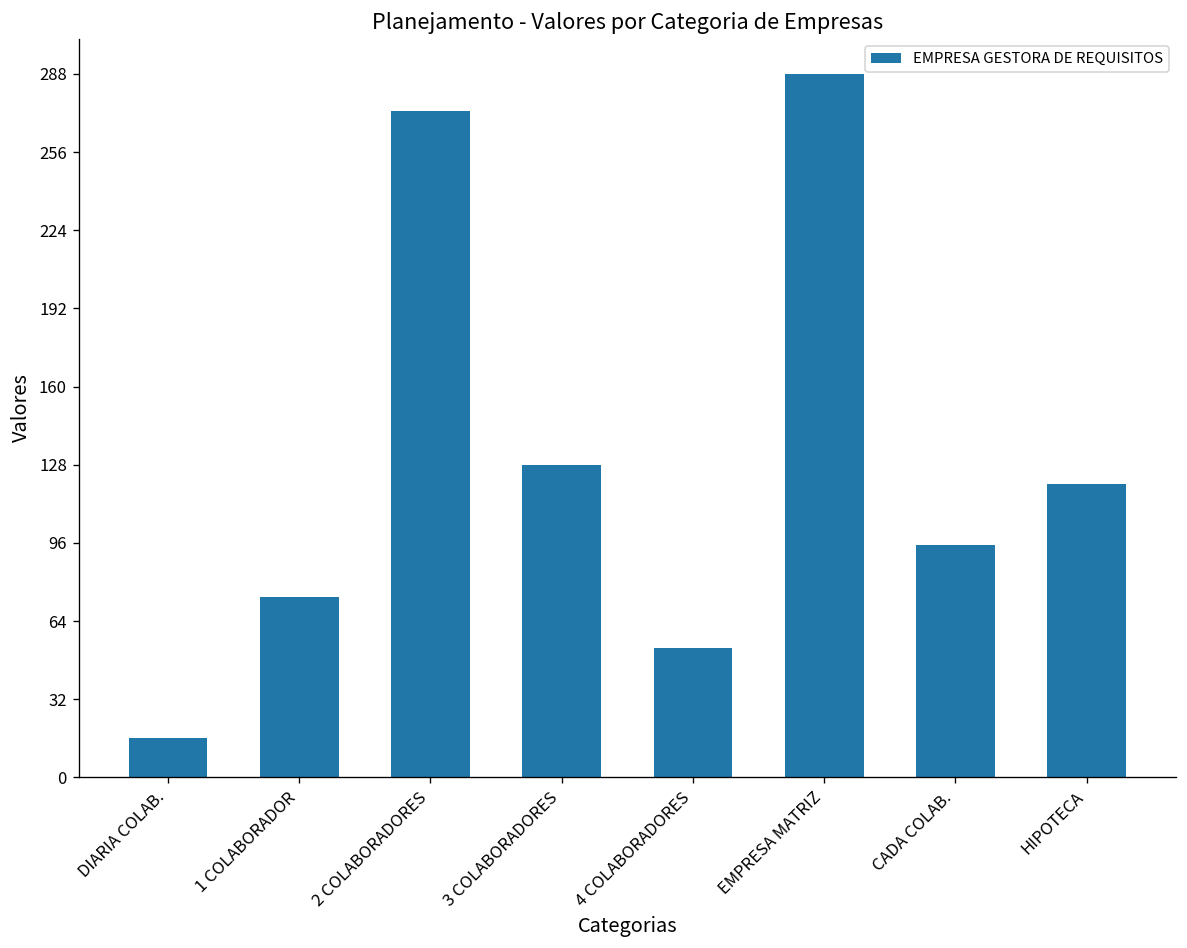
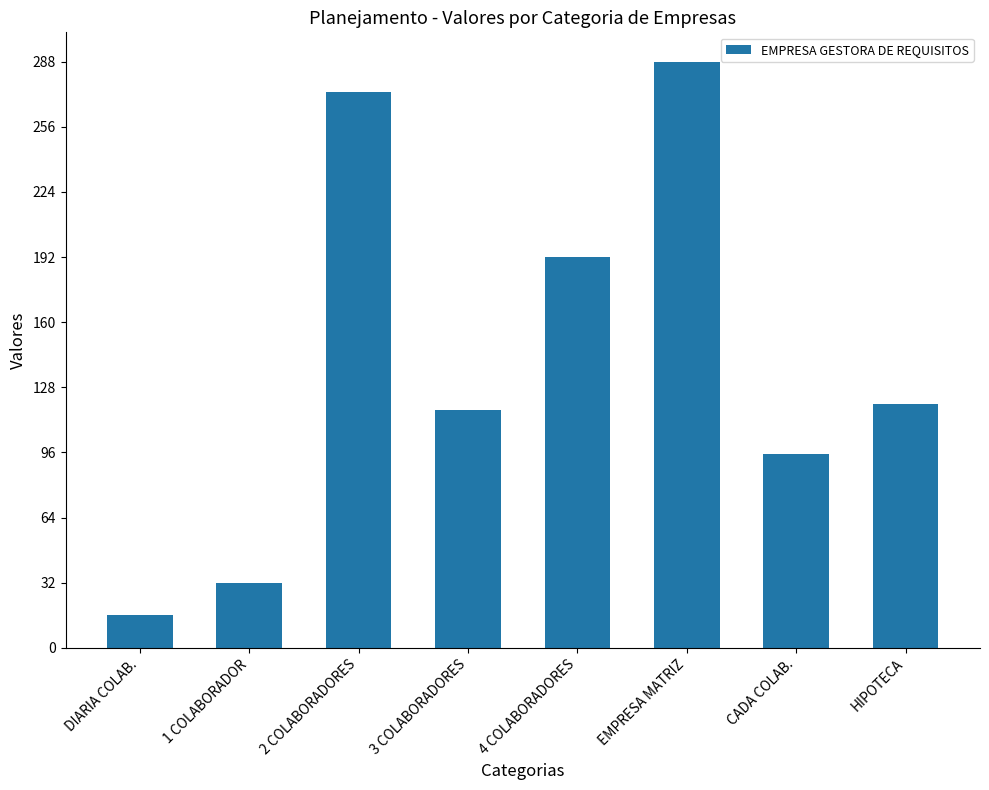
  {
    "DIARIA COLAB.": 16,
-   "1 COLABORADOR": 74,
+   "1 COLABORADOR": 32,
    "2 COLABORADORES": 273,
-   "3 COLABORADORES": 128,
-   "4 COLABORADORES": 53,
+   "3 COLABORADORES": 117,
+   "4 COLABORADORES": 192,
    "EMPRESA MATRIZ": 288,
    "CADA COLAB.": 95,
    "HIPOTECA": 120
  }
